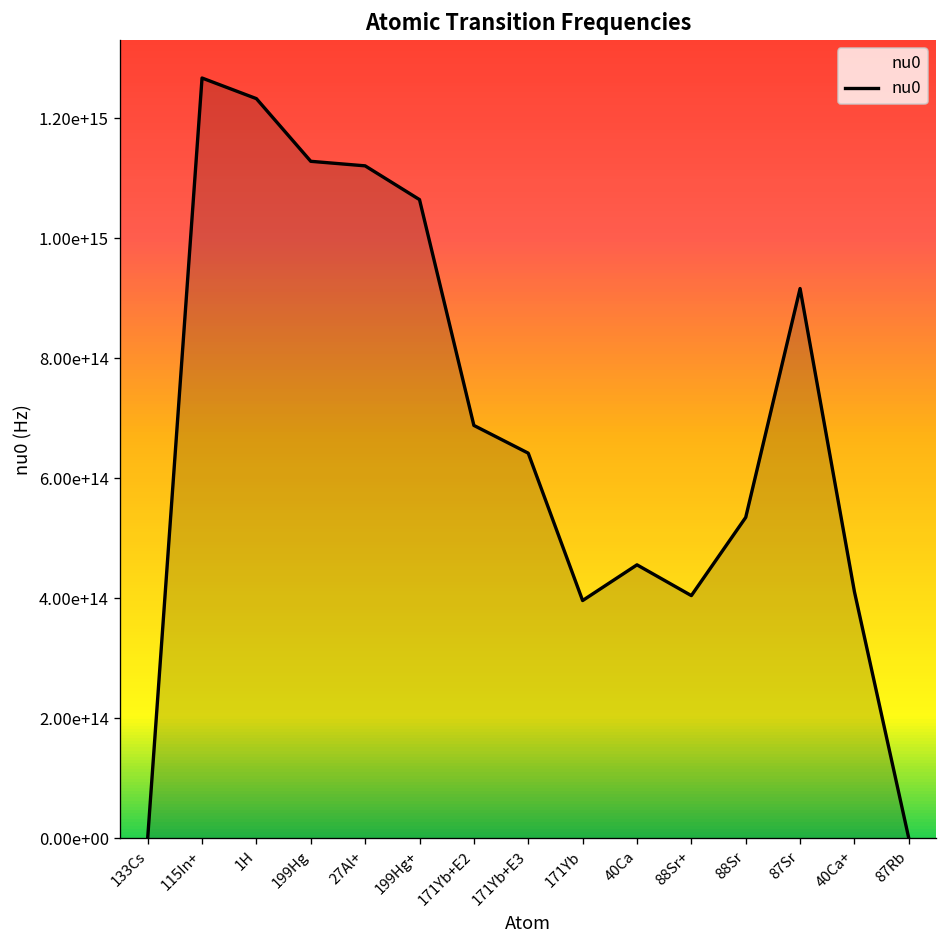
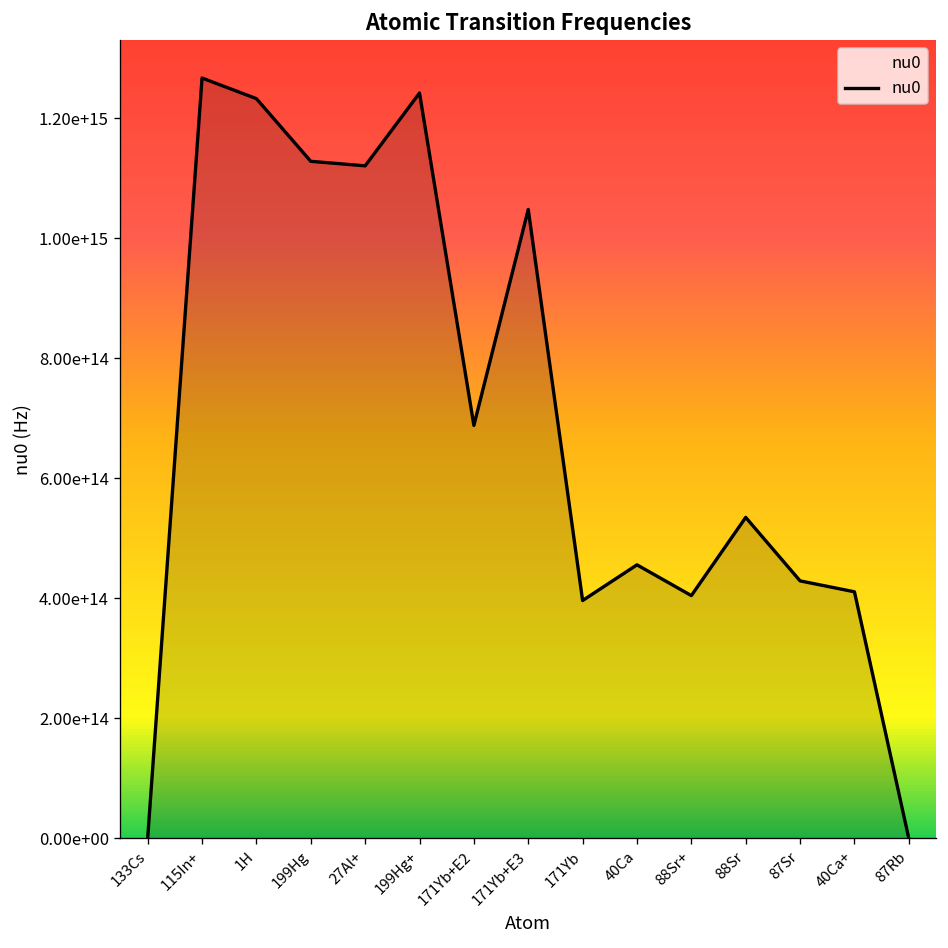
  {
    "133Cs": 0,
    "115In+": 1270000000000000,
    "1H": 1230000000000000,
    "199Hg": 1130000000000000,
    "27Al+": 1120000000000000,
-   "199Hg+": 1060000000000000,
+   "199Hg+": 1240000000000000,
    "171Yb+E2": 690000000000000,
-   "171Yb+E3": 640000000000000,
+   "171Yb+E3": 1050000000000000,
    "171Yb": 400000000000000,
    "40Ca": 460000000000000,
    "88Sr+": 400000000000000,
    "88Sr": 540000000000000,
-   "87Sr": 920000000000000,
+   "87Sr": 430000000000000,
    "40Ca+": 410000000000000,
    "87Rb": 0
  }
